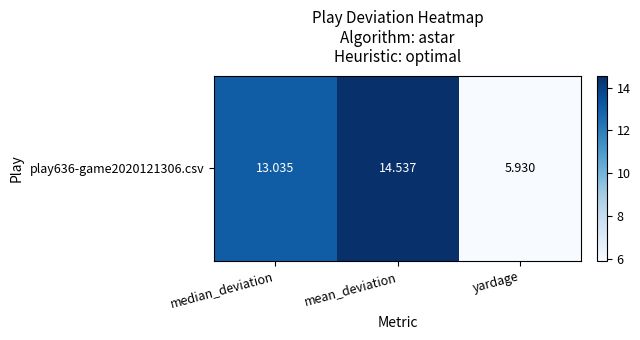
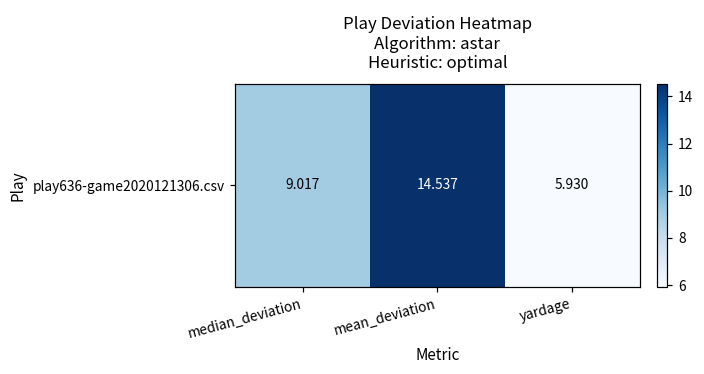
  {
    "play636-game2020121306.csv": {
-     "median_deviation": 13.035,
+     "median_deviation": 9.017,
      "mean_deviation": 14.537,
      "yardage": 5.930
    }
  }
